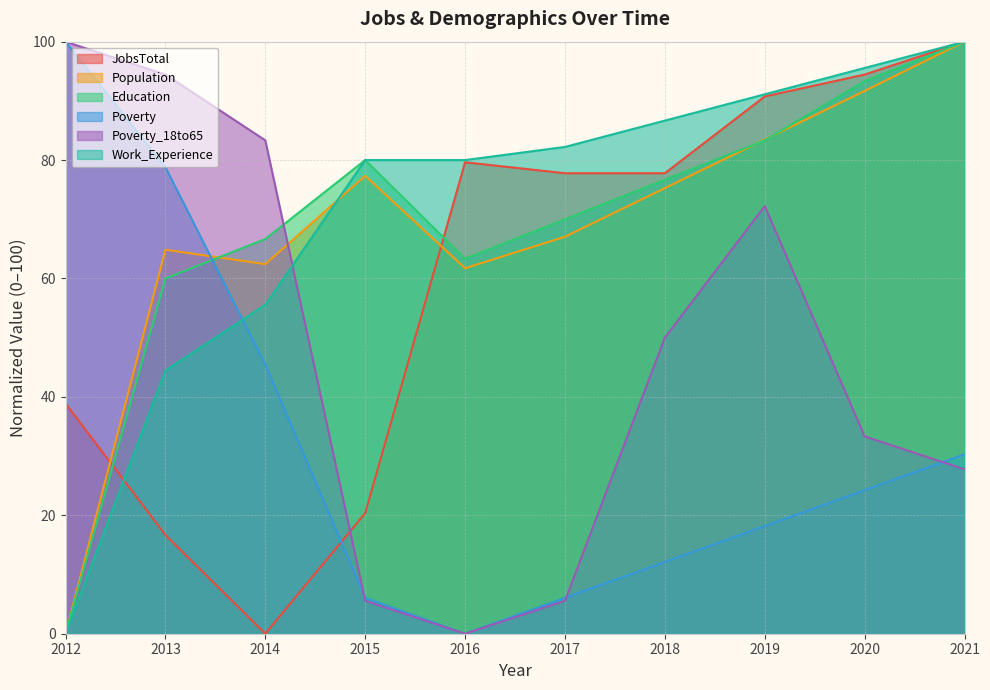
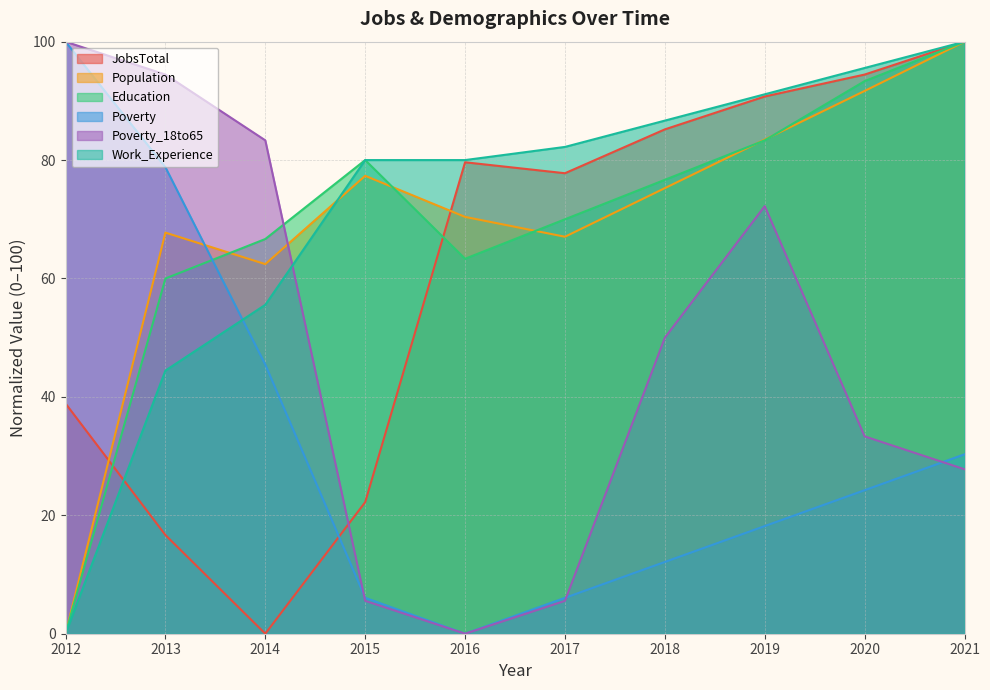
  {
    "JobsTotal": {
      "2012": 39,
      "2013": 17,
      "2014": 0,
-     "2015": 20,
+     "2015": 22,
      "2017": 78,
-     "2018": 78,
+     "2018": 85,
      "2020": 94
    },
    "Population": {
-     "2013": 65,
+     "2013": 68,
      "2014": 62,
      "2015": 77,
-     "2016": 62,
+     "2016": 70,
      "2017": 67,
      "2018": 75,
      "2020": 92
    },
    "Poverty": {
      "2013": 79,
      "2014": 45,
      "2015": 6,
      "2017": 6,
      "2018": 12,
      "2019": 18,
      "2020": 24,
      "2021": 30
    },
    "Poverty_18to65": {
      "2014": 83,
      "2015": 6,
      "2017": 6,
      "2018": 50,
      "2019": 72,
      "2020": 33,
      "2021": 28
    }
  }
